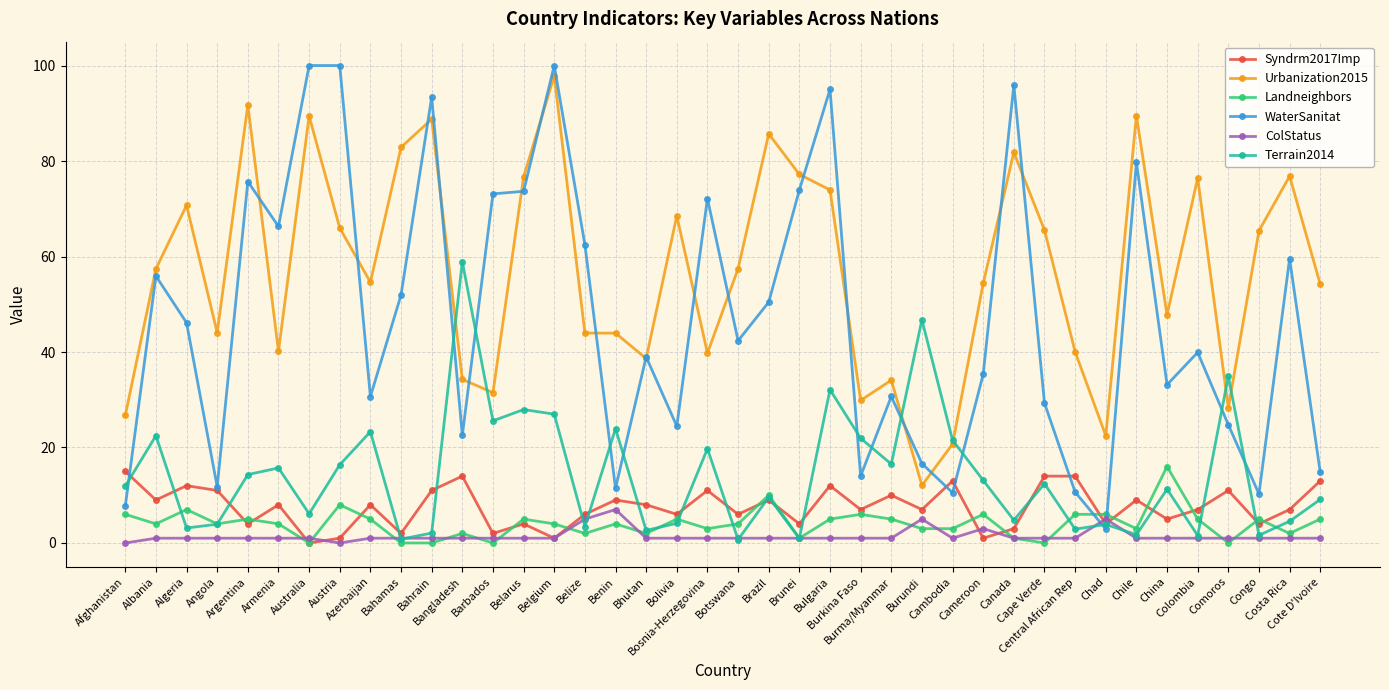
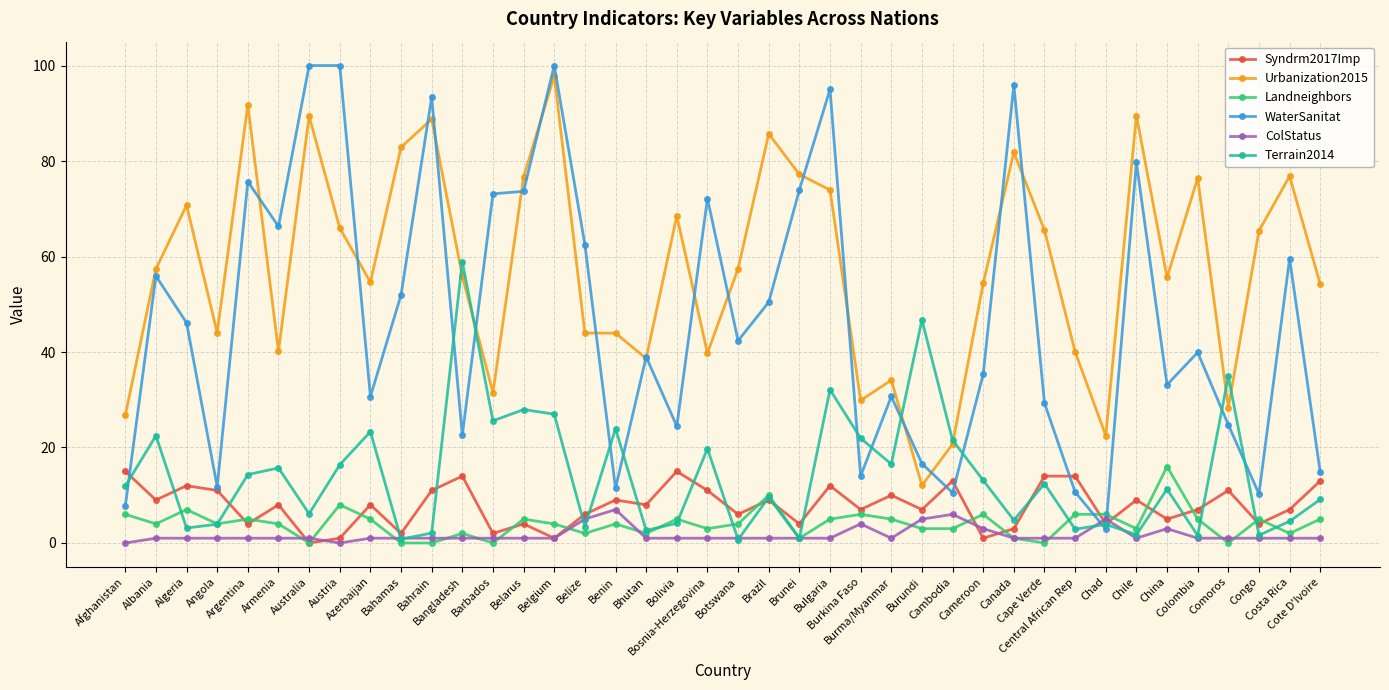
  {
    "Syndrm2017Imp": {
      "Afghanistan": 15,
      "Albania": 9,
      "Algeria": 12,
      "Angola": 11,
      "Argentina": 4,
      "Armenia": 8,
      "Austria": 1,
      "Azerbaijan": 8,
      "Bahamas": 2,
      "Bahrain": 11,
      "Bangladesh": 14,
      "Barbados": 2,
      "Belarus": 4,
      "Belize": 6,
      "Benin": 9,
      "Bhutan": 8,
-     "Bolivia": 6,
+     "Bolivia": 15,
      "Bosnia-Herzegovina": 11,
      "Botswana": 6,
      "Brazil": 9,
      "Brunei": 4,
      "Bulgaria": 12,
      "Burkina Faso": 7,
      "Burma/Myanmar": 10,
      "Burundi": 7,
      "Cambodia": 13,
      "Cameroon": 1,
      "Canada": 3,
      "Cape Verde": 14,
      "Central African Rep": 14,
      "Chile": 9,
      "China": 5,
      "Colombia": 7,
      "Comoros": 11,
      "Congo": 4,
      "Costa Rica": 7,
      "Cote D'Ivoire": 13
    },
    "Urbanization2015": {
      "Afghanistan": 27,
      "Albania": 57,
      "Algeria": 71,
      "Angola": 44,
      "Argentina": 92,
      "Armenia": 40,
      "Australia": 89,
      "Austria": 66,
      "Azerbaijan": 55,
      "Bahamas": 83,
      "Bahrain": 89,
-     "Bangladesh": 34,
+     "Bangladesh": 56,
      "Barbados": 31,
      "Belarus": 77,
      "Belgium": 98,
      "Belize": 44,
      "Benin": 44,
      "Bolivia": 69,
      "Bosnia-Herzegovina": 40,
      "Botswana": 57,
      "Brazil": 86,
      "Brunei": 77,
      "Bulgaria": 74,
      "Burkina Faso": 30,
      "Burma/Myanmar": 34,
      "Burundi": 12,
      "Cambodia": 21,
      "Cameroon": 54,
      "Canada": 82,
      "Cape Verde": 66,
      "Central African Rep": 40,
      "Chad": 22,
      "Chile": 90,
-     "China": 48,
+     "China": 56,
      "Colombia": 76,
      "Comoros": 28,
      "Congo": 65,
      "Costa Rica": 77,
      "Cote D'Ivoire": 54
    },
    "WaterSanitat": {
      "Afghanistan": 8,
      "Albania": 56,
      "Algeria": 46,
      "Angola": 12,
      "Argentina": 76,
      "Armenia": 66,
      "Australia": 100,
      "Austria": 100,
      "Azerbaijan": 31,
      "Bahamas": 52,
      "Bahrain": 93,
      "Bangladesh": 23,
      "Barbados": 73,
      "Belarus": 74,
      "Belgium": 100,
      "Belize": 62,
      "Benin": 11,
      "Bolivia": 24,
      "Bosnia-Herzegovina": 72,
      "Botswana": 42,
      "Brazil": 50,
      "Brunei": 74,
      "Bulgaria": 95,
      "Burkina Faso": 14,
      "Burma/Myanmar": 31,
      "Burundi": 17,
      "Cambodia": 11,
      "Cameroon": 35,
      "Canada": 96,
      "Cape Verde": 29,
      "Central African Rep": 11,
      "Chad": 3,
      "Chile": 80,
      "China": 33,
      "Colombia": 40,
      "Comoros": 25,
      "Congo": 10,
      "Costa Rica": 60,
      "Cote D'Ivoire": 15
    },
    "ColStatus": {
      "Afghanistan": 0,
      "Albania": 1,
      "Algeria": 1,
      "Angola": 1,
      "Argentina": 1,
      "Armenia": 1,
      "Australia": 1,
      "Austria": 0,
      "Azerbaijan": 1,
      "Bahrain": 1,
      "Bangladesh": 1,
      "Barbados": 1,
      "Belarus": 1,
      "Belize": 5,
      "Benin": 7,
      "Bhutan": 1,
      "Bolivia": 1,
      "Bosnia-Herzegovina": 1,
      "Brazil": 1,
      "Bulgaria": 1,
-     "Burkina Faso": 1,
+     "Burkina Faso": 4,
      "Burma/Myanmar": 1,
      "Burundi": 5,
-     "Cambodia": 1,
+     "Cambodia": 6,
      "Cameroon": 3,
      "Cape Verde": 1,
      "Central African Rep": 1,
      "Chad": 5,
      "Chile": 1,
-     "China": 1,
+     "China": 3,
      "Colombia": 1,
      "Comoros": 1,
      "Congo": 1,
      "Costa Rica": 1,
      "Cote D'Ivoire": 1
    }
  }
